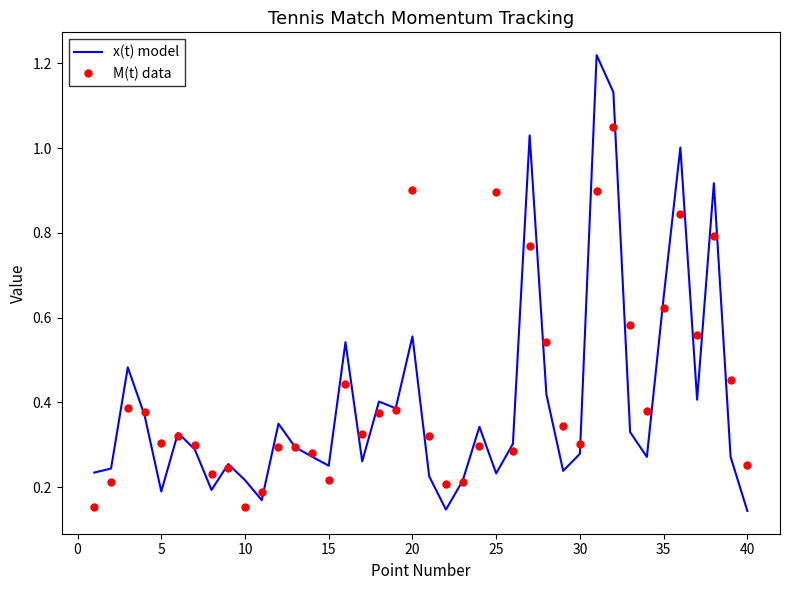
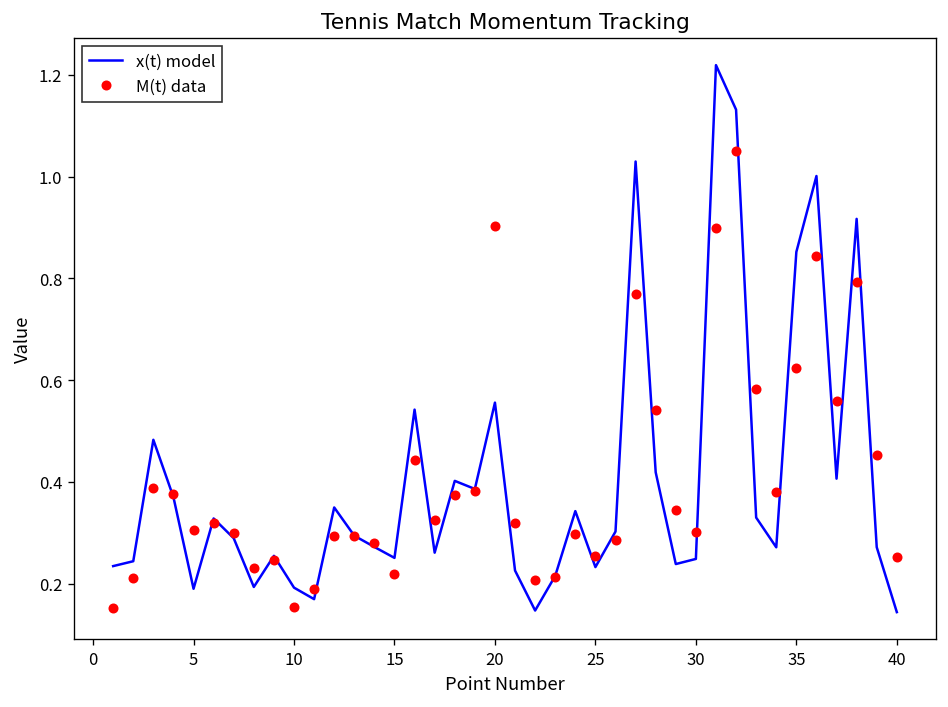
  {
    "x(t) model": {
      "5": 0.19,
-     "10": 0.22,
+     "10": 0.19,
      "15": 0.25,
      "20": 0.56,
      "25": 0.23,
-     "30": 0.28,
-     "35": 0.65,
+     "30": 0.25,
+     "35": 0.85,
      "40": 0.14
    },
    "M(t) data": {
      "5": 0.30,
      "10": 0.15,
      "15": 0.22,
      "20": 0.90,
-     "25": 0.90,
+     "25": 0.26,
      "30": 0.30,
      "35": 0.62,
      "40": 0.25
    }
  }
